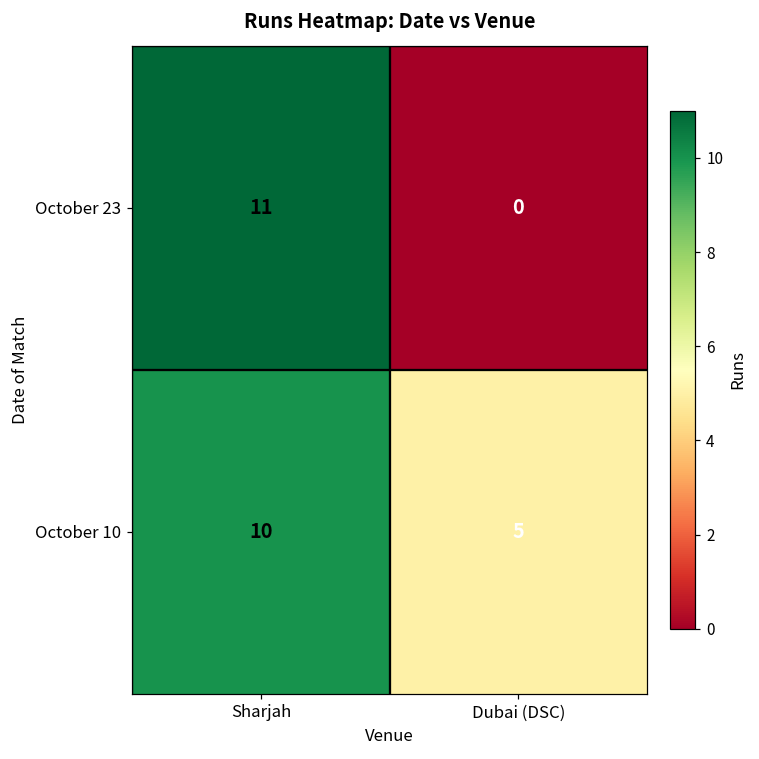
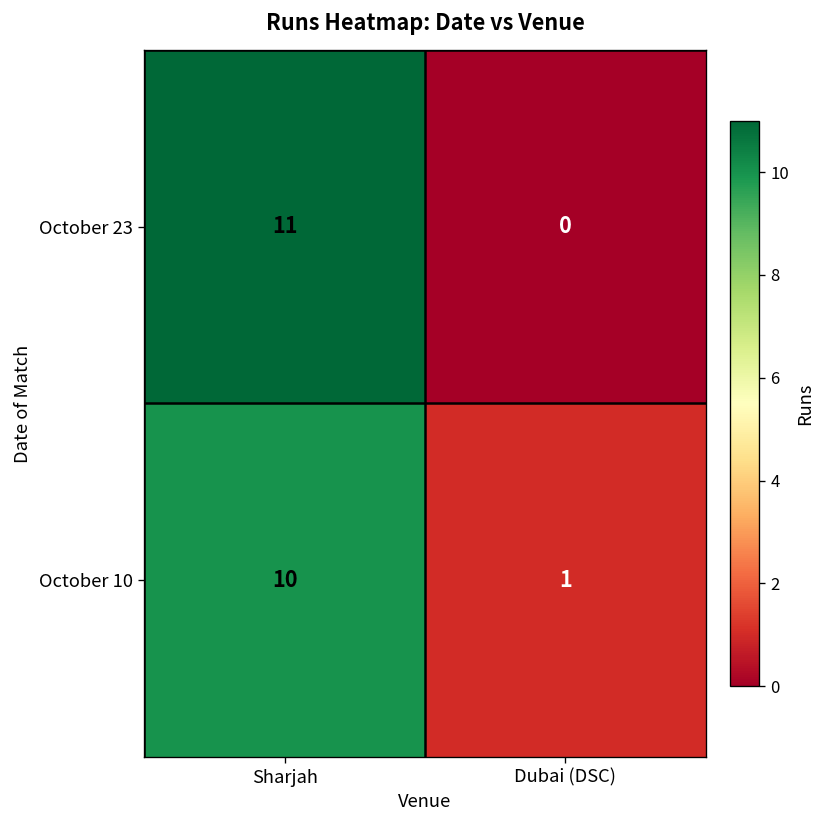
  {
    "October 23": {
      "Sharjah": 11,
      "Dubai (DSC)": 0
    },
    "October 10": {
      "Sharjah": 10,
-     "Dubai (DSC)": 5
+     "Dubai (DSC)": 1
    }
  }
